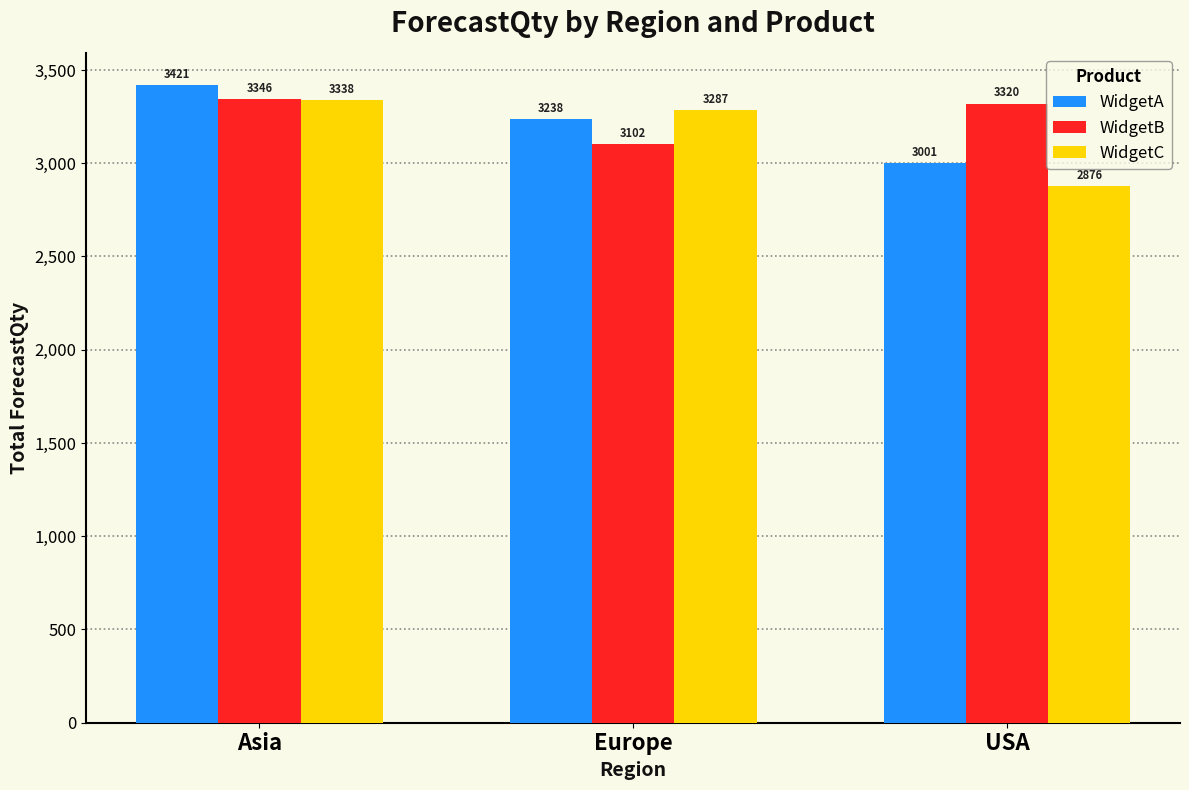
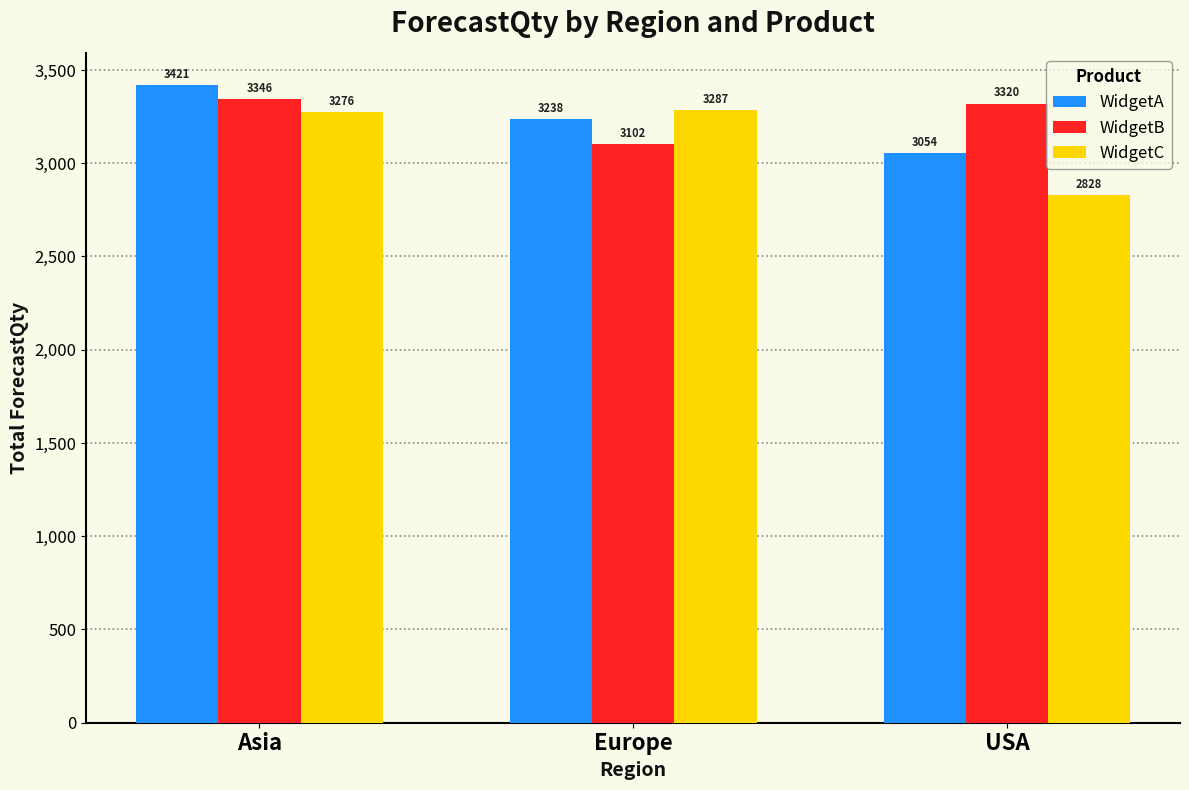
  {
    "WidgetA": {
      "Asia": 3421,
      "Europe": 3238,
-     "USA": 3001
+     "USA": 3054
    },
    "WidgetB": {
      "Asia": 3346,
      "Europe": 3102,
      "USA": 3320
    },
    "WidgetC": {
-     "Asia": 3338,
+     "Asia": 3276,
      "Europe": 3287,
-     "USA": 2876
+     "USA": 2828
    }
  }
